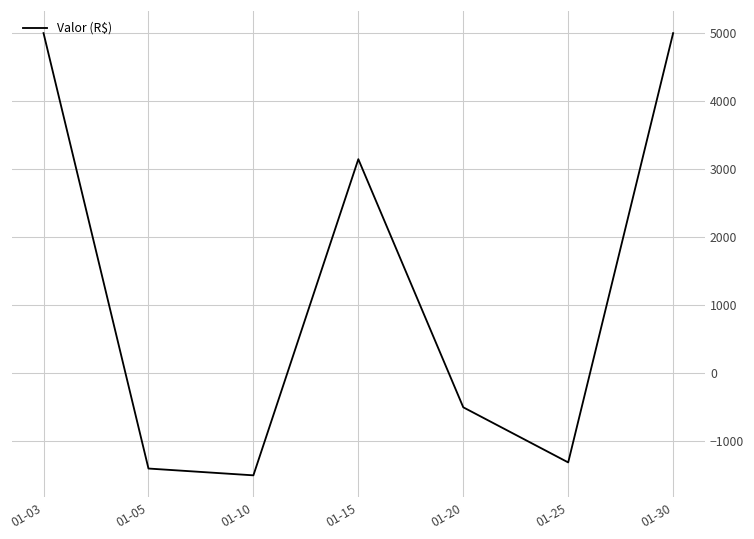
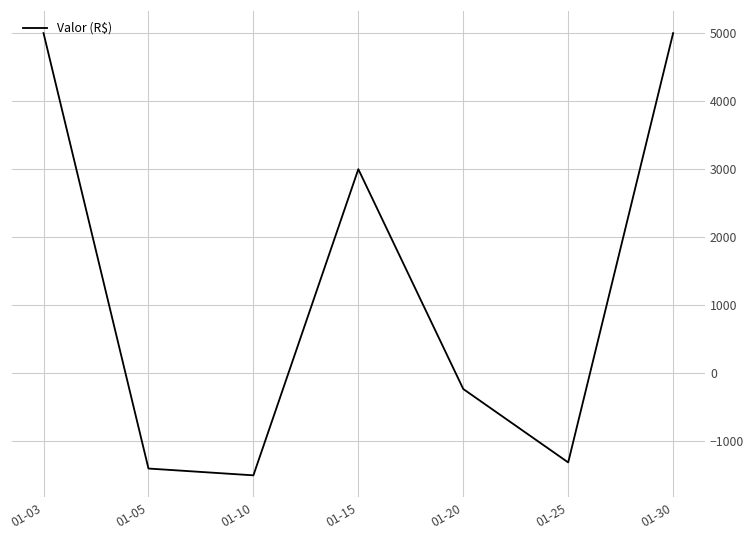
  {
    "01-03": 5000,
    "01-05": -1400,
    "01-10": -1500,
-   "01-15": 3100,
-   "01-20": -500,
+   "01-15": 3000,
+   "01-20": -200,
    "01-25": -1300,
    "01-30": 5000
  }
